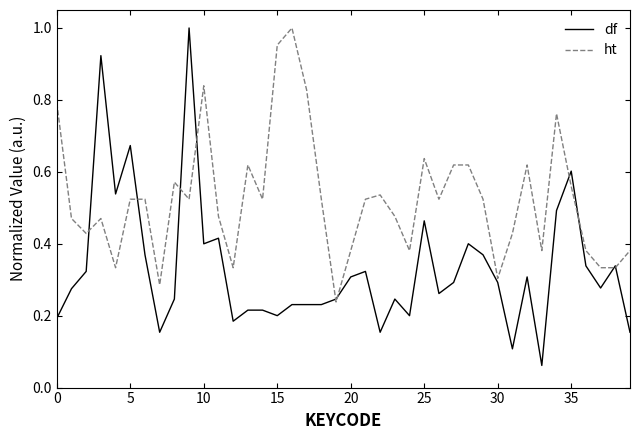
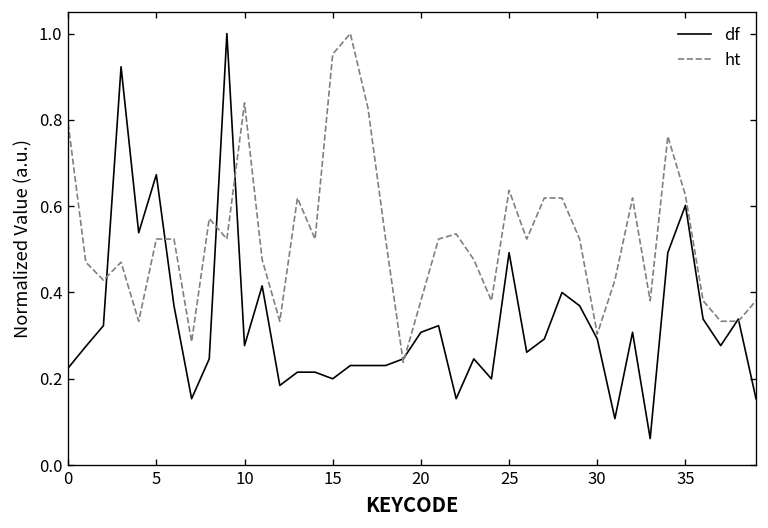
  {
    "df": {
-     "0": 0.19,
+     "0": 0.23,
      "5": 0.67,
-     "10": 0.40,
+     "10": 0.28,
      "15": 0.20,
      "20": 0.31,
-     "25": 0.46,
+     "25": 0.49,
      "30": 0.29,
      "35": 0.60
    },
    "ht": {
      "0": 0.79,
      "5": 0.52,
      "10": 0.84,
      "15": 0.95,
      "20": 0.38,
      "25": 0.64,
      "30": 0.30,
-     "35": 0.56
+     "35": 0.63
    }
  }
